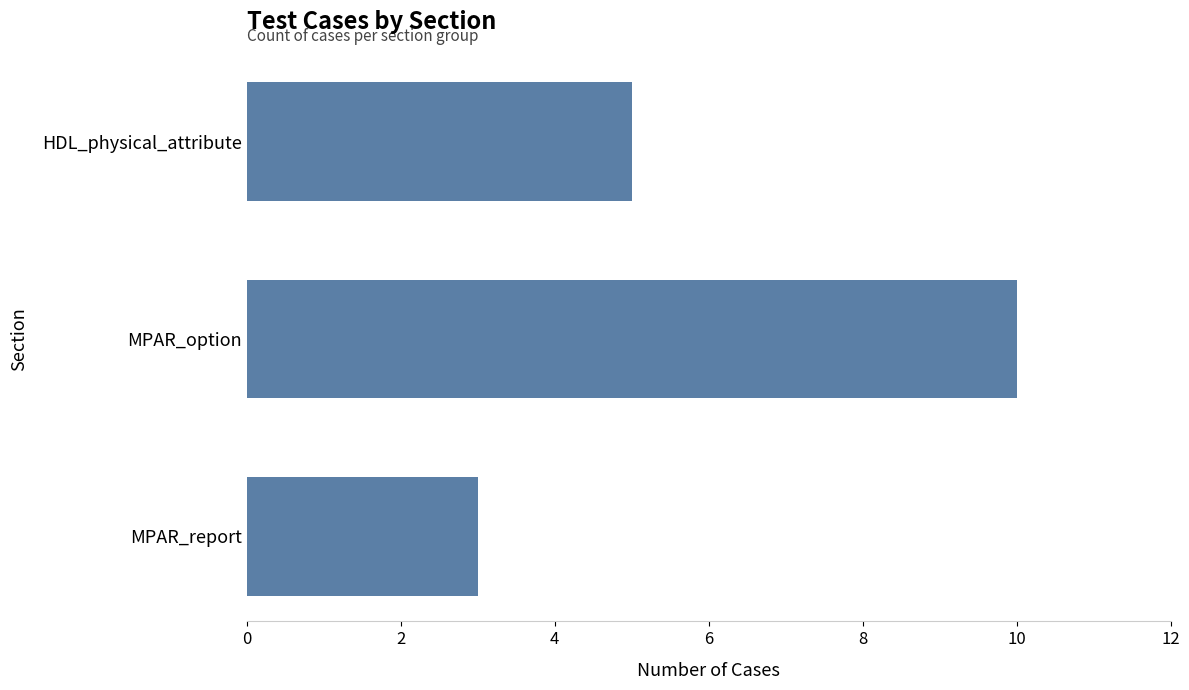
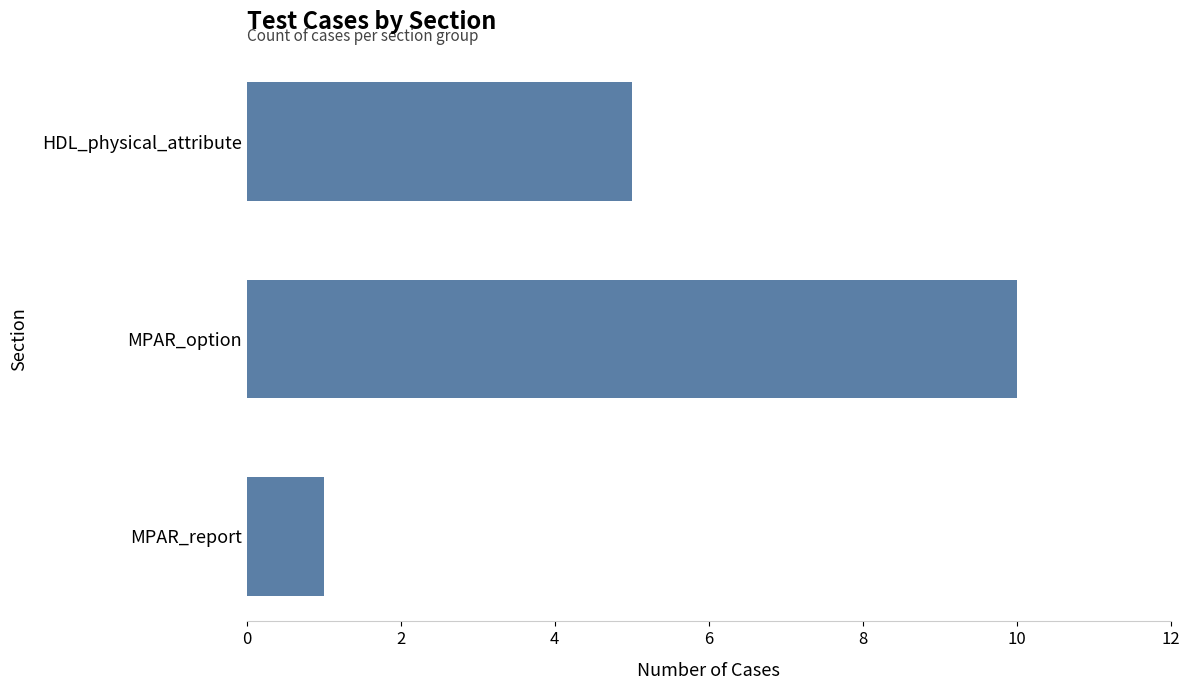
  {
    "HDL_physical_attribute": 5,
    "MPAR_option": 10,
-   "MPAR_report": 3
+   "MPAR_report": 1
  }
